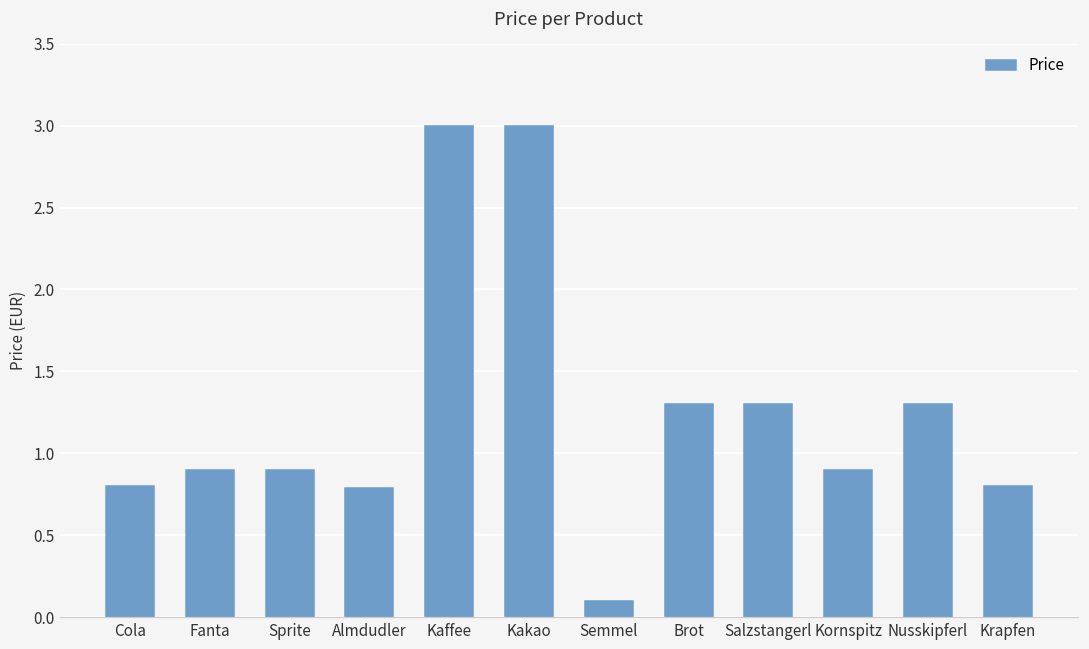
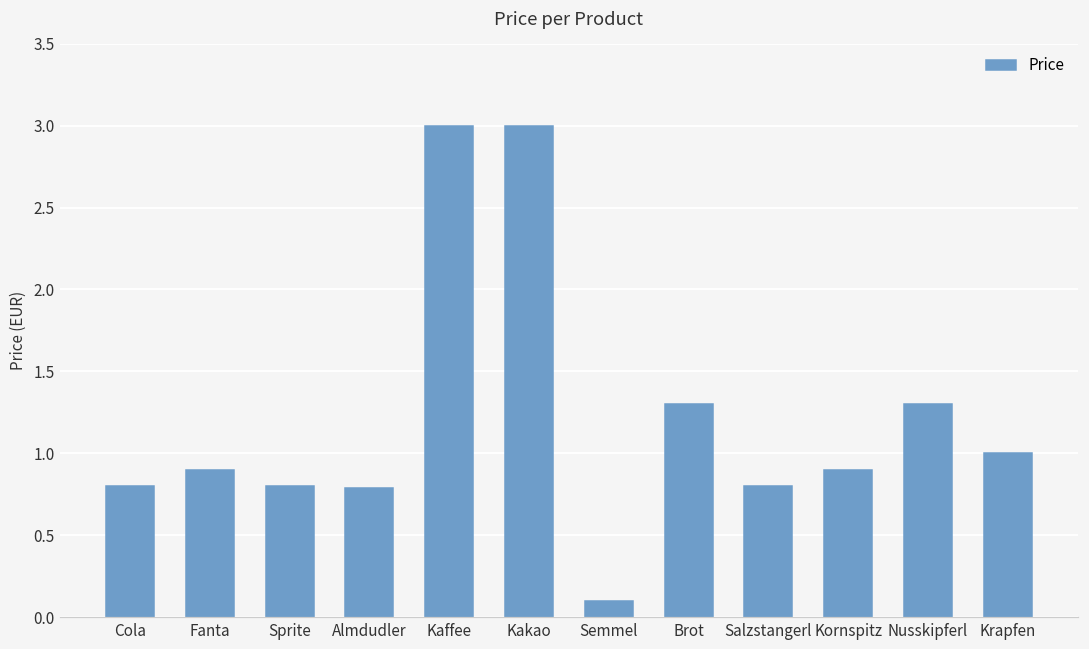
  {
    "Cola": 0.8,
    "Fanta": 0.9,
-   "Sprite": 0.9,
+   "Sprite": 0.8,
    "Almdudler": 0.8,
    "Kaffee": 3.0,
    "Kakao": 3.0,
    "Semmel": 0.1,
    "Brot": 1.3,
-   "Salzstangerl": 1.3,
+   "Salzstangerl": 0.8,
    "Kornspitz": 0.9,
    "Nusskipferl": 1.3,
-   "Krapfen": 0.8
+   "Krapfen": 1.0
  }
